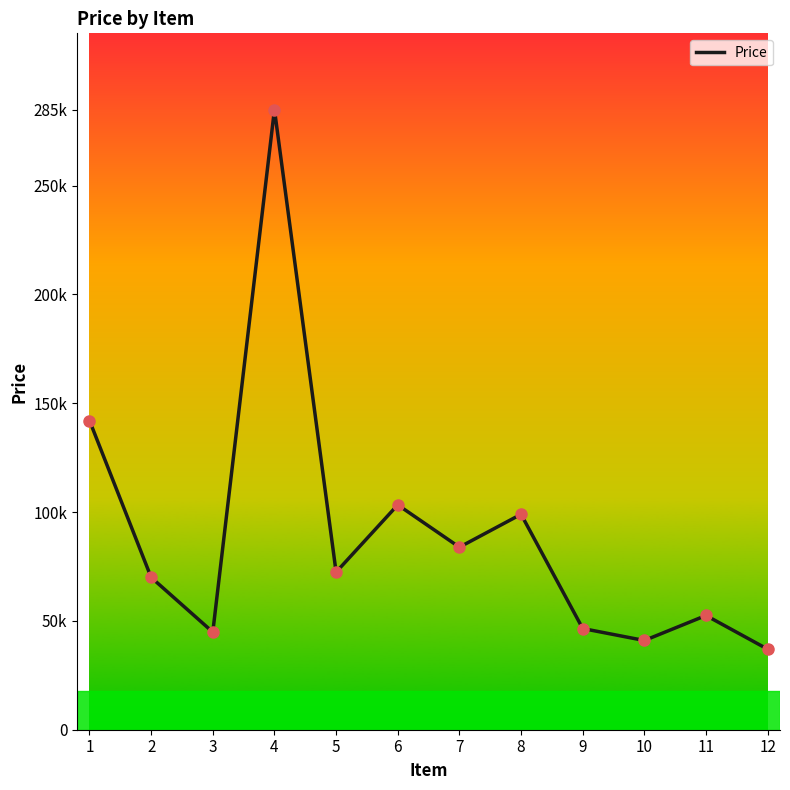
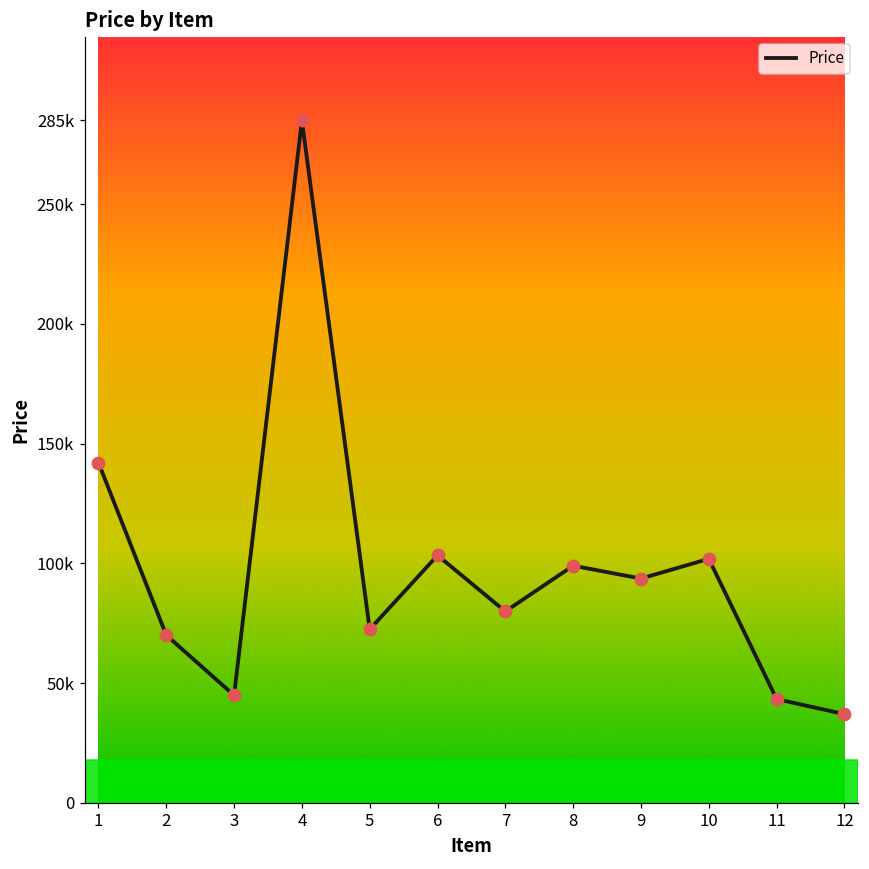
  {
    "1": 142000,
    "2": 70000,
    "3": 45000,
    "4": 285000,
    "5": 72000,
    "6": 103000,
-   "7": 84000,
+   "7": 80000,
    "8": 99000,
-   "9": 47000,
-   "10": 41000,
-   "11": 53000,
+   "9": 94000,
+   "10": 102000,
+   "11": 43000,
    "12": 37000
  }
